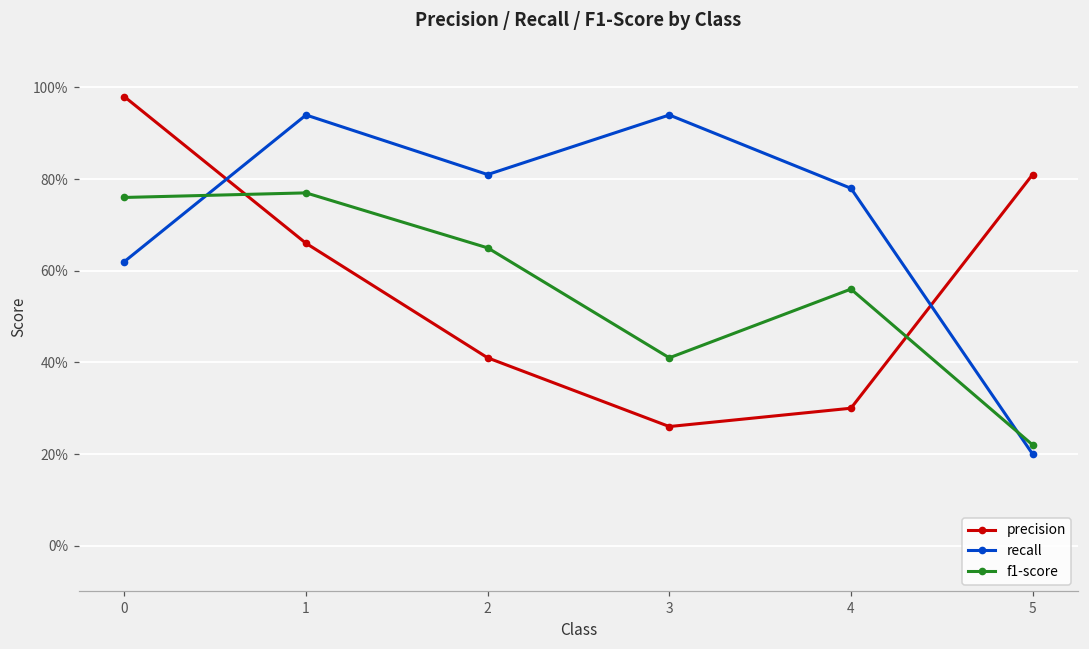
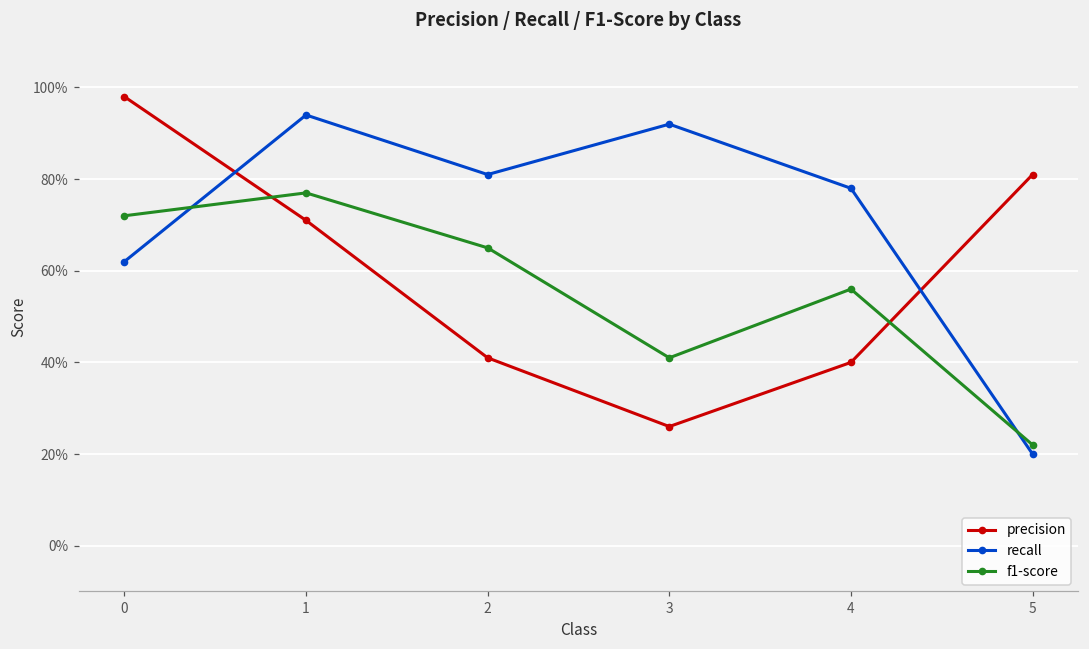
  {
    "precision": {
      "0": "98%",
-     "1": "66%",
+     "1": "71%",
      "2": "41%",
      "3": "26%",
-     "4": "30%",
+     "4": "40%",
      "5": "81%"
    },
    "recall": {
      "0": "62%",
      "1": "94%",
      "2": "81%",
-     "3": "94%",
+     "3": "92%",
      "4": "78%",
      "5": "20%"
    },
    "f1-score": {
-     "0": "76%",
+     "0": "72%",
      "1": "77%",
      "2": "65%",
      "3": "41%",
      "4": "56%",
      "5": "22%"
    }
  }
